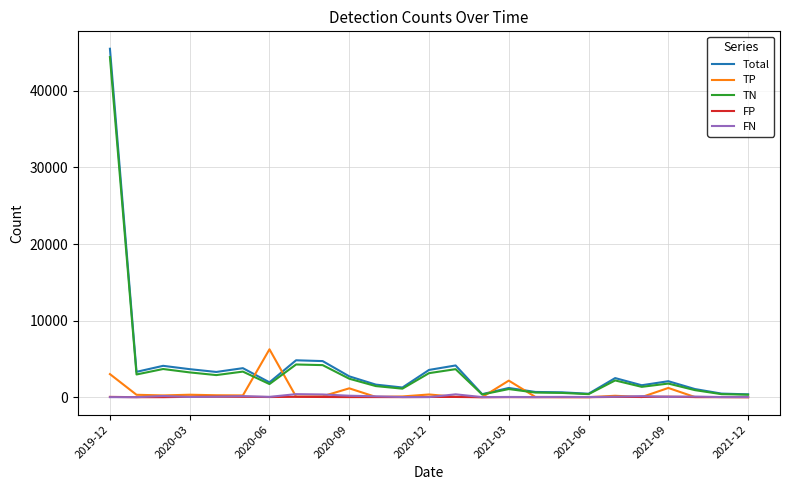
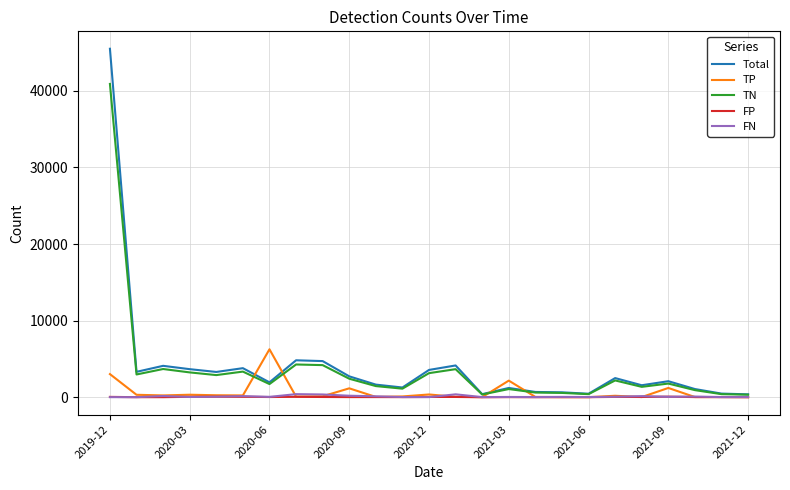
  {
    "Total": {
      "2019-12": 45000,
      "2020-03": 4000,
      "2020-12": 4000
    },
    "TP": {
      "2019-12": 3000,
      "2020-06": 6000,
      "2020-09": 1000,
      "2021-03": 2000,
      "2021-09": 1000
    },
    "TN": {
-     "2019-12": 44000,
+     "2019-12": 41000,
      "2020-03": 3000,
      "2020-12": 3000
    }
  }
